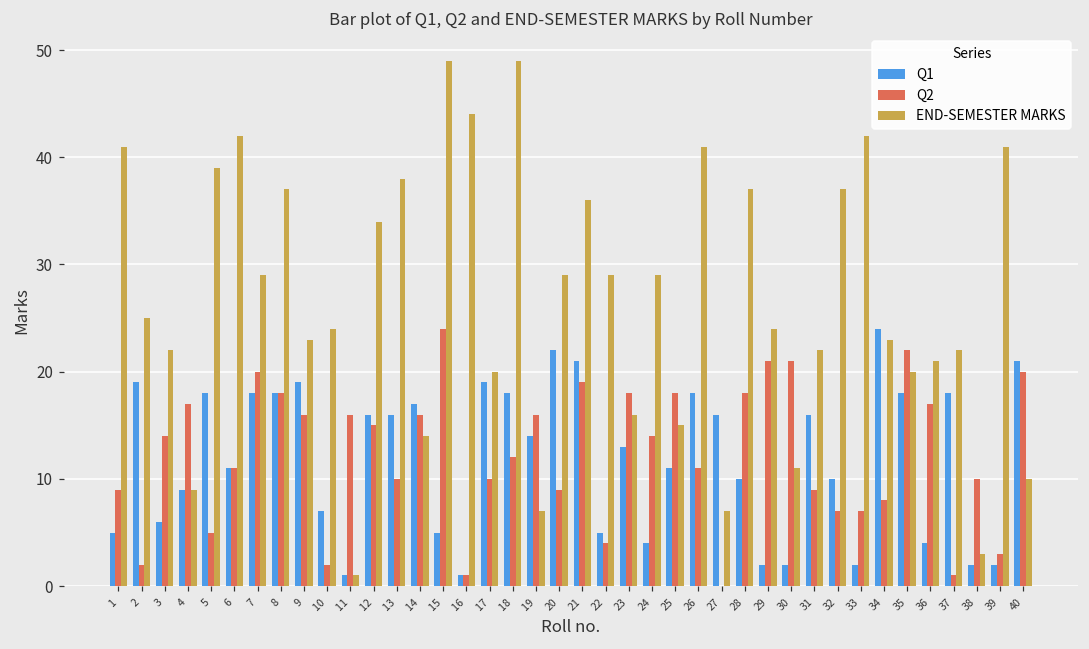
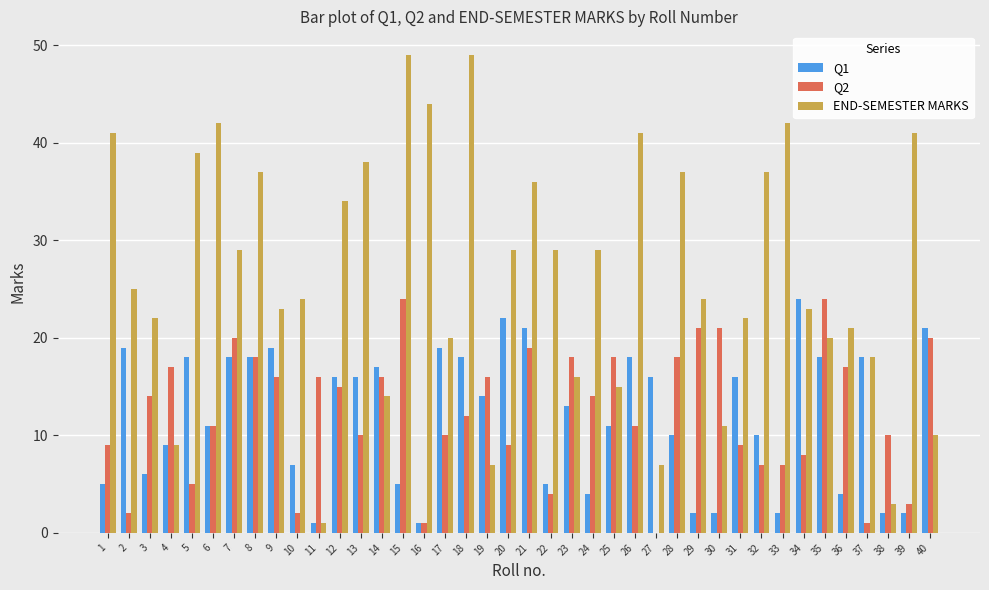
  {
    "Q1": {
      "1": 5,
      "2": 19,
      "3": 6,
      "4": 9,
      "5": 18,
      "6": 11,
      "7": 18,
      "8": 18,
      "9": 19,
      "10": 7,
      "11": 1,
      "12": 16,
      "13": 16,
      "14": 17,
      "15": 5,
      "16": 1,
      "17": 19,
      "18": 18,
      "19": 14,
      "20": 22,
      "21": 21,
      "22": 5,
      "23": 13,
      "24": 4,
      "25": 11,
      "26": 18,
      "27": 16,
      "28": 10,
      "29": 2,
      "30": 2,
      "31": 16,
      "32": 10,
      "33": 2,
      "34": 24,
      "35": 18,
      "36": 4,
      "37": 18,
      "38": 2,
      "39": 2,
      "40": 21
    },
    "Q2": {
      "1": 9,
      "2": 2,
      "3": 14,
      "4": 17,
      "5": 5,
      "6": 11,
      "7": 20,
      "8": 18,
      "9": 16,
      "10": 2,
      "11": 16,
      "12": 15,
      "13": 10,
      "14": 16,
      "15": 24,
      "16": 1,
      "17": 10,
      "18": 12,
      "19": 16,
      "20": 9,
      "21": 19,
      "22": 4,
      "23": 18,
      "24": 14,
      "25": 18,
      "26": 11,
      "27": 0,
      "28": 18,
      "29": 21,
      "30": 21,
      "31": 9,
      "32": 7,
      "33": 7,
      "34": 8,
-     "35": 22,
+     "35": 24,
      "36": 17,
      "37": 1,
      "38": 10,
      "39": 3,
      "40": 20
    },
    "END-SEMESTER MARKS": {
      "1": 41,
      "2": 25,
      "3": 22,
      "4": 9,
      "5": 39,
      "6": 42,
      "7": 29,
      "8": 37,
      "9": 23,
      "10": 24,
      "11": 1,
      "12": 34,
      "13": 38,
      "14": 14,
      "15": 49,
      "16": 44,
      "17": 20,
      "18": 49,
      "19": 7,
      "20": 29,
      "21": 36,
      "22": 29,
      "23": 16,
      "24": 29,
      "25": 15,
      "26": 41,
      "27": 7,
      "28": 37,
      "29": 24,
      "30": 11,
      "31": 22,
      "32": 37,
      "33": 42,
      "34": 23,
      "35": 20,
      "36": 21,
-     "37": 22,
+     "37": 18,
      "38": 3,
      "39": 41,
      "40": 10
    }
  }
